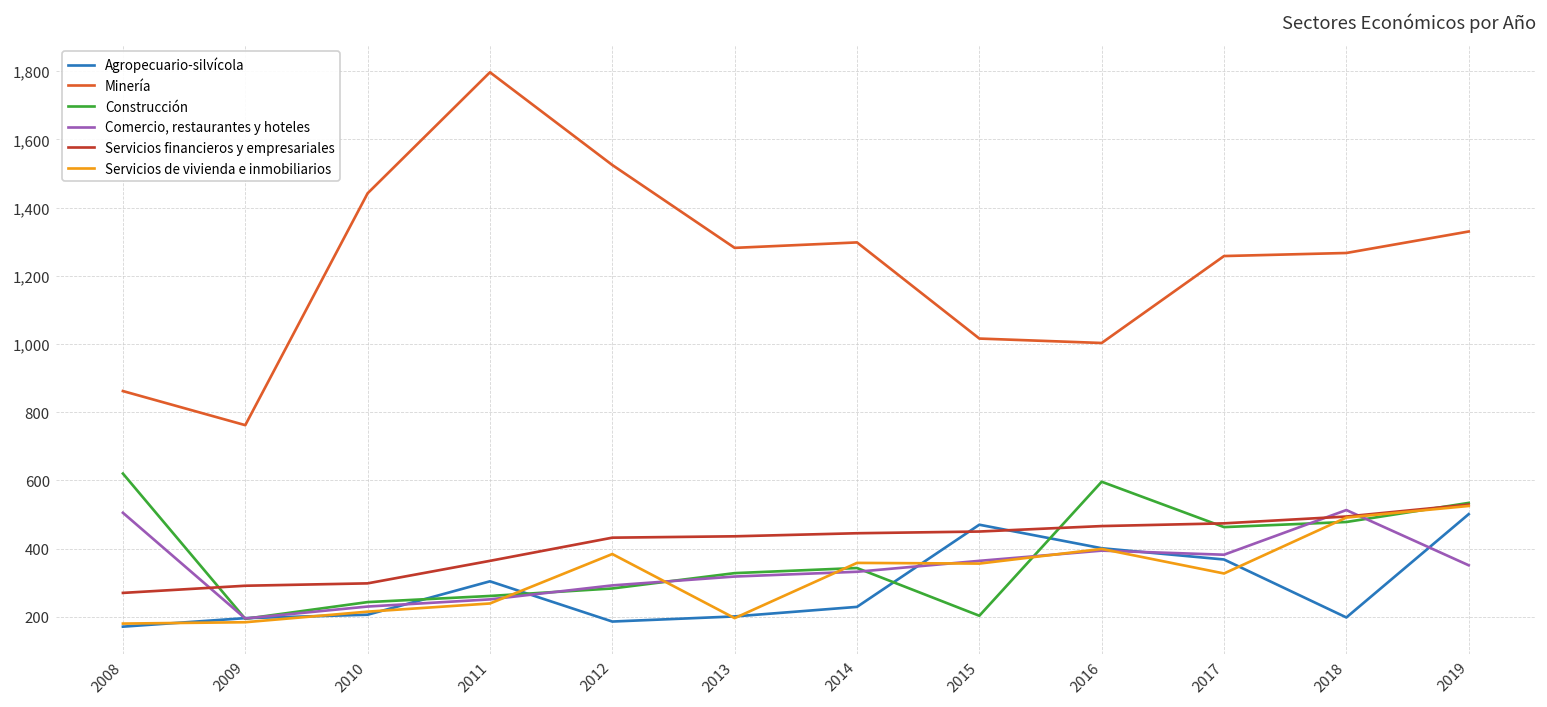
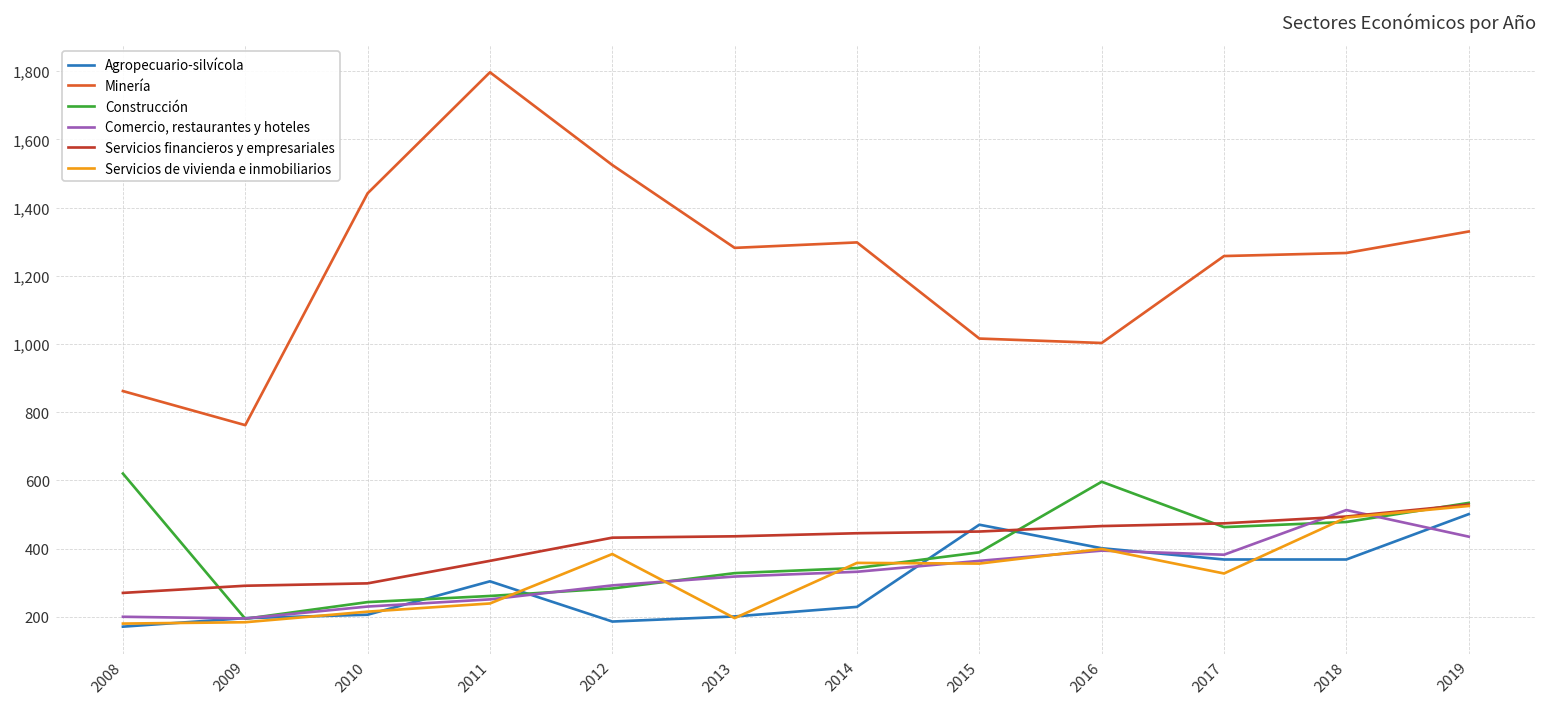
  {
    "Agropecuario-silvícola": {
      "2010": 210,
      "2011": 300,
      "2012": 190,
      "2014": 230,
      "2015": 470,
      "2017": 370,
-     "2018": 200,
+     "2018": 370,
      "2019": 500
    },
    "Construcción": {
      "2008": 620,
      "2010": 240,
      "2011": 260,
      "2013": 330,
      "2014": 340,
-     "2015": 200,
+     "2015": 390,
      "2016": 600,
      "2017": 460,
      "2018": 480
    },
    "Comercio, restaurantes y hoteles": {
-     "2008": 510,
+     "2008": 200,
      "2010": 230,
      "2011": 250,
      "2013": 320,
      "2014": 330,
      "2017": 380,
      "2018": 510,
-     "2019": 350
+     "2019": 440
    },
    "Servicios de vivienda e inmobiliarios": {
      "2009": 180,
      "2010": 220,
      "2011": 240,
      "2012": 380,
      "2014": 360,
      "2017": 330
    }
  }
